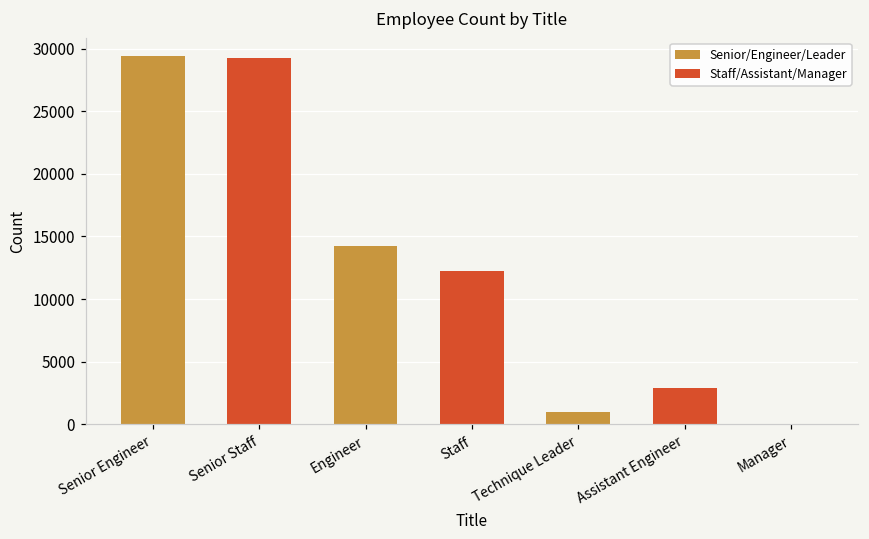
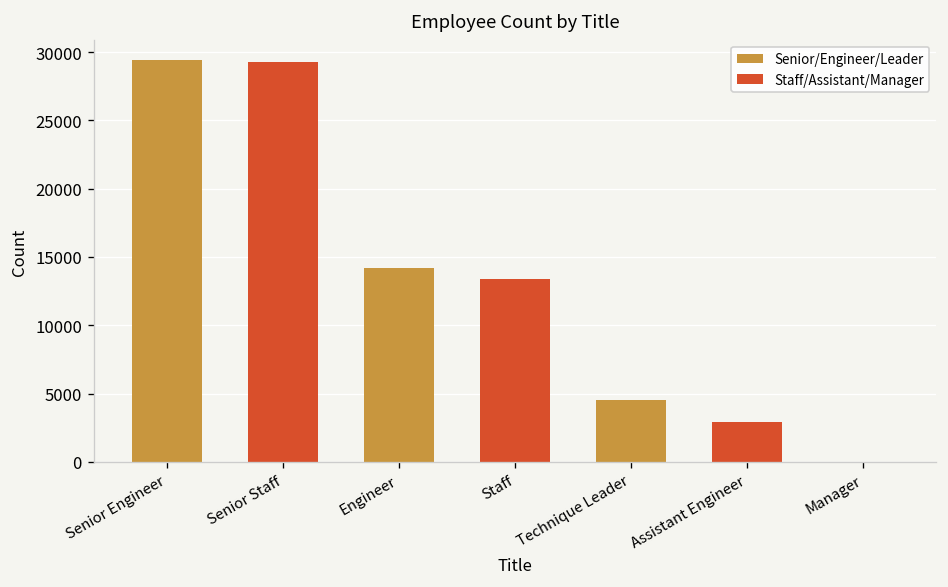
  {
    "Senior/Engineer/Leader": {
      "Senior Engineer": 29400,
      "Engineer": 14200,
-     "Technique Leader": 1000
+     "Technique Leader": 4500
    },
    "Staff/Assistant/Manager": {
      "Senior Staff": 29200,
-     "Staff": 12200,
+     "Staff": 13400,
      "Assistant Engineer": 2900
    }
  }
